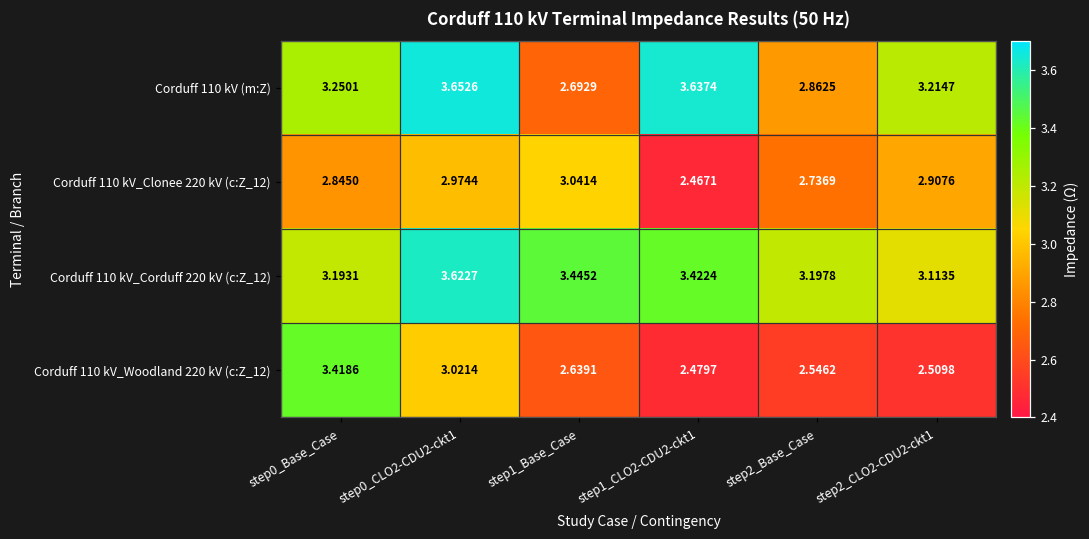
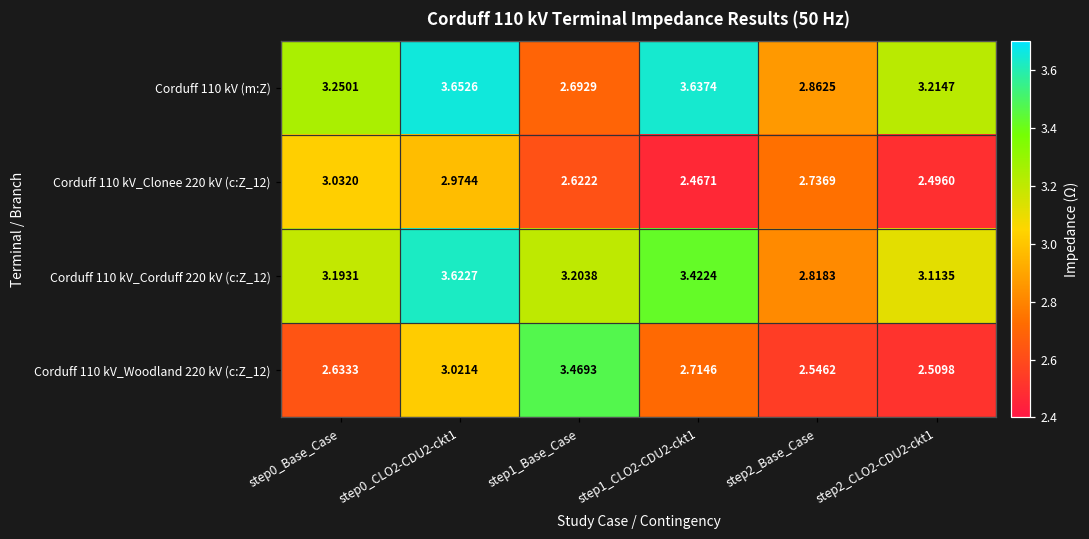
  {
    "Corduff 110 kV (m:Z)": {
      "step0_Base_Case": 3.2501,
      "step0_CLO2-CDU2-ckt1": 3.6526,
      "step1_Base_Case": 2.6929,
      "step1_CLO2-CDU2-ckt1": 3.6374,
      "step2_Base_Case": 2.8625,
      "step2_CLO2-CDU2-ckt1": 3.2147
    },
    "Corduff 110 kV_Clonee 220 kV (c:Z_12)": {
-     "step0_Base_Case": 2.8450,
+     "step0_Base_Case": 3.0320,
      "step0_CLO2-CDU2-ckt1": 2.9744,
-     "step1_Base_Case": 3.0414,
+     "step1_Base_Case": 2.6222,
      "step1_CLO2-CDU2-ckt1": 2.4671,
      "step2_Base_Case": 2.7369,
-     "step2_CLO2-CDU2-ckt1": 2.9076
+     "step2_CLO2-CDU2-ckt1": 2.4960
    },
    "Corduff 110 kV_Corduff 220 kV (c:Z_12)": {
      "step0_Base_Case": 3.1931,
      "step0_CLO2-CDU2-ckt1": 3.6227,
-     "step1_Base_Case": 3.4452,
+     "step1_Base_Case": 3.2038,
      "step1_CLO2-CDU2-ckt1": 3.4224,
-     "step2_Base_Case": 3.1978,
+     "step2_Base_Case": 2.8183,
      "step2_CLO2-CDU2-ckt1": 3.1135
    },
    "Corduff 110 kV_Woodland 220 kV (c:Z_12)": {
-     "step0_Base_Case": 3.4186,
+     "step0_Base_Case": 2.6333,
      "step0_CLO2-CDU2-ckt1": 3.0214,
-     "step1_Base_Case": 2.6391,
-     "step1_CLO2-CDU2-ckt1": 2.4797,
+     "step1_Base_Case": 3.4693,
+     "step1_CLO2-CDU2-ckt1": 2.7146,
      "step2_Base_Case": 2.5462,
      "step2_CLO2-CDU2-ckt1": 2.5098
    }
  }
